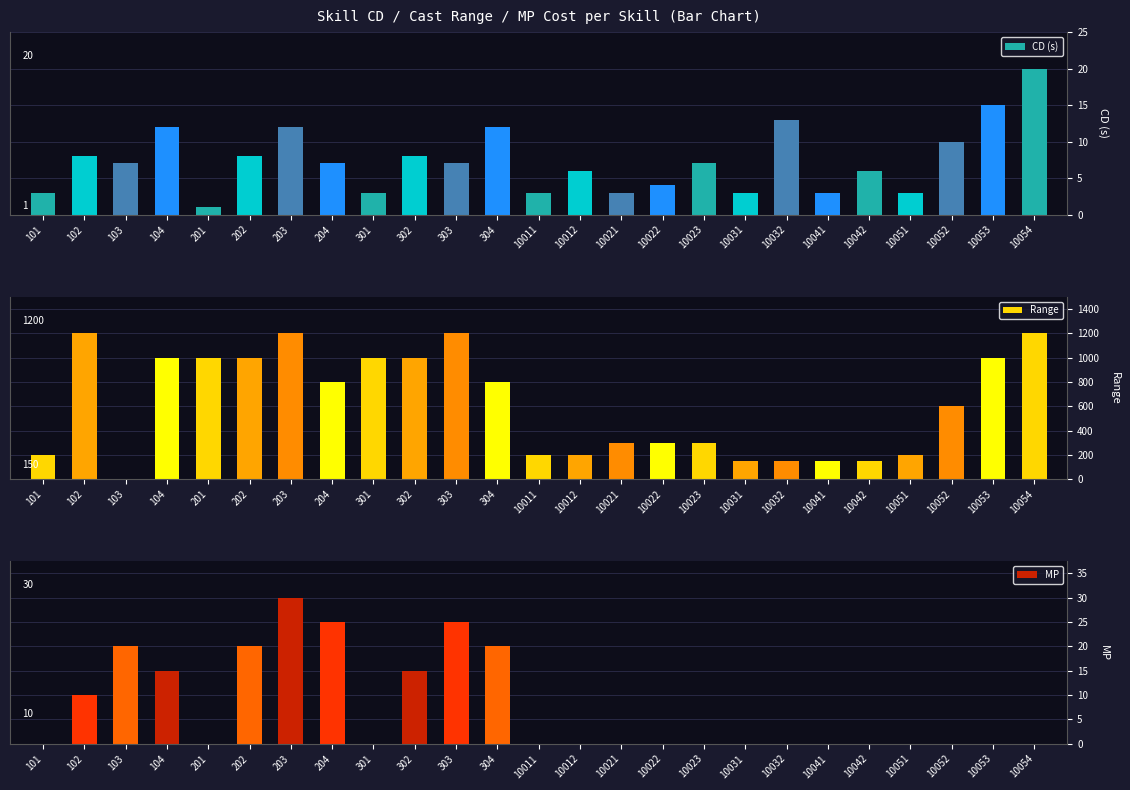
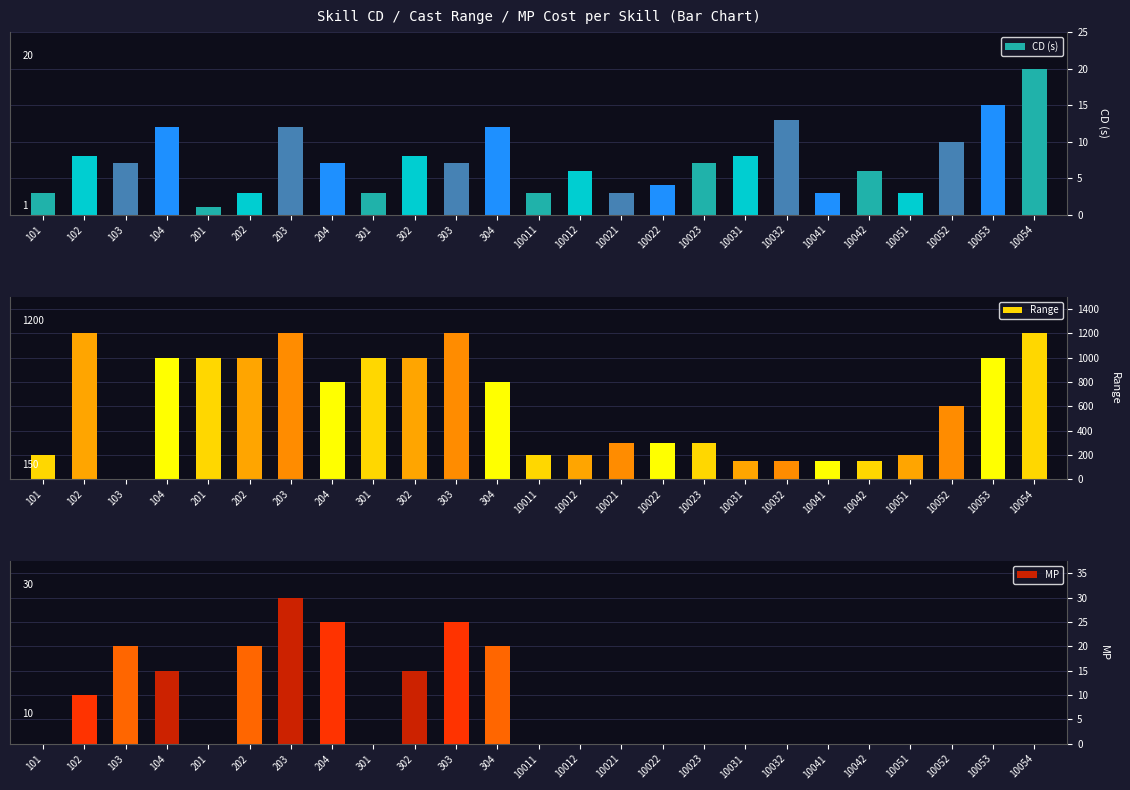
  {
    "Skill CD / Cast Range / MP Cost per Skill (Bar Chart)": {
      "102": 8,
      "103": 7,
      "104": 12,
      "201": 1,
-     "202": 8,
+     "202": 3,
      "203": 12,
      "204": 7,
      "301": 3,
      "302": 8,
      "303": 7,
      "304": 12,
      "10011": 3,
      "10012": 6,
      "10021": 3,
      "10022": 4,
      "10023": 7,
-     "10031": 3,
+     "10031": 8,
      "10032": 13,
      "10041": 3,
      "10042": 6,
      "10051": 3,
      "10052": 10,
      "10053": 15,
      "10054": 20
    }
  }
